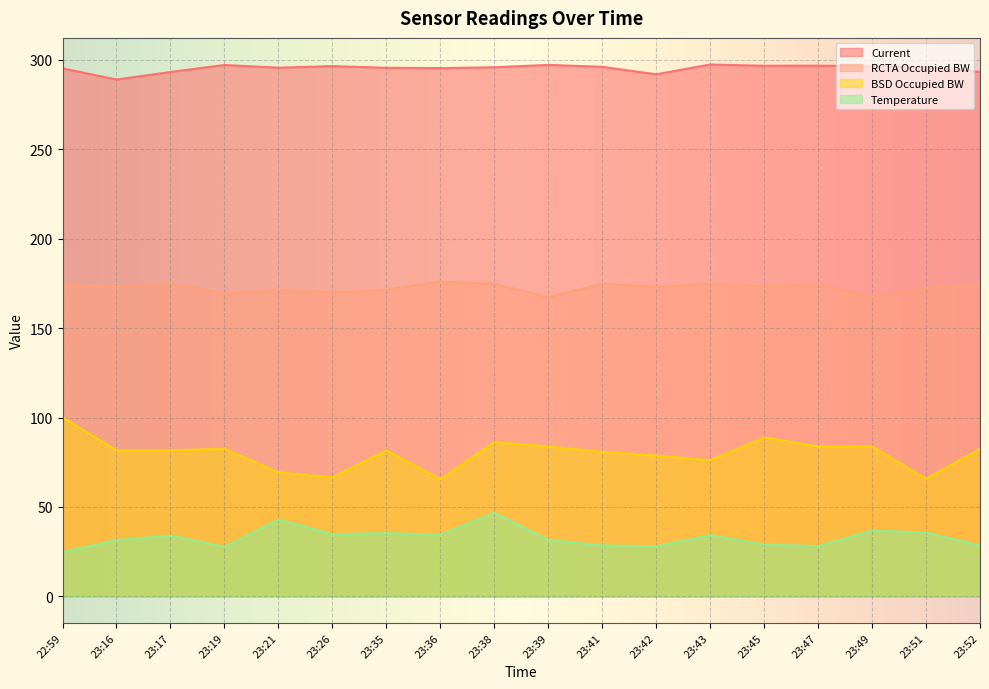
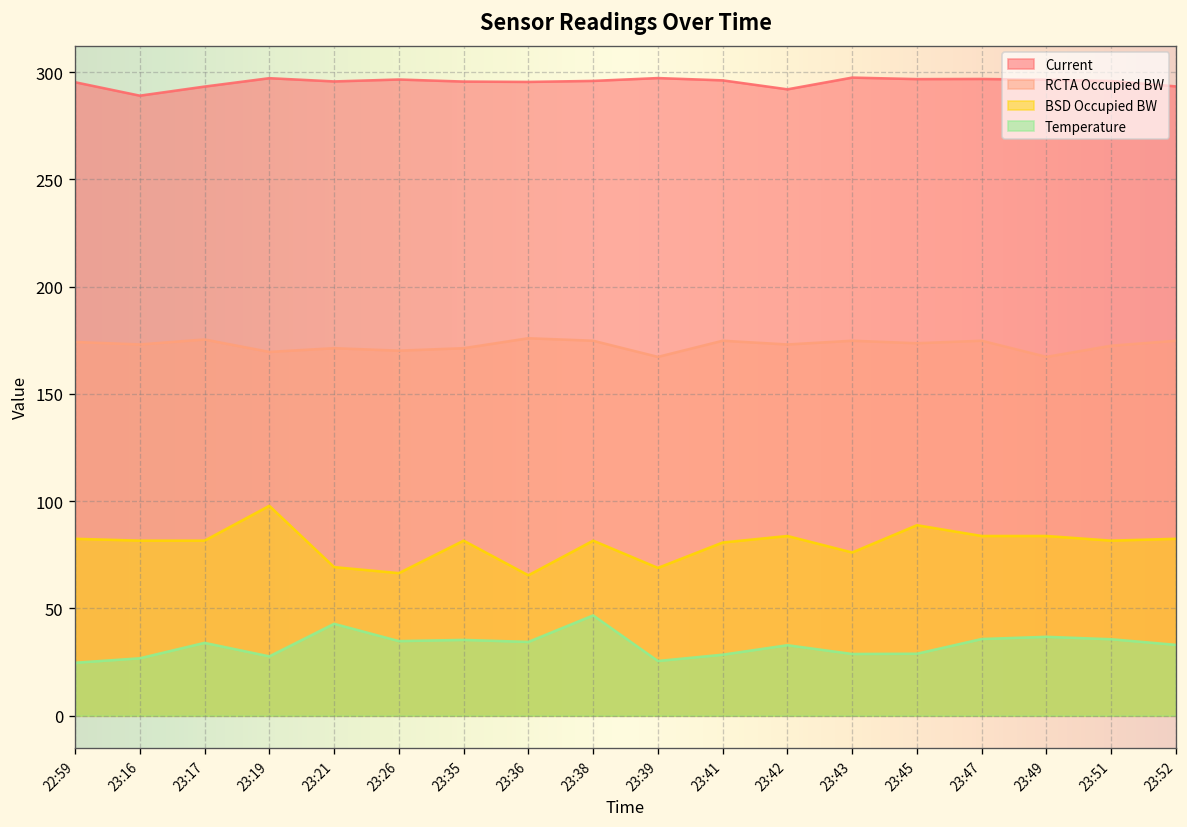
  {
    "BSD Occupied BW": {
-     "22:59": 100,
+     "22:59": 82,
      "23:16": 82,
      "23:17": 82,
-     "23:19": 82,
+     "23:19": 98,
      "23:21": 69,
      "23:26": 66,
      "23:35": 82,
      "23:36": 65,
-     "23:38": 86,
-     "23:39": 84,
+     "23:38": 82,
+     "23:39": 69,
      "23:41": 81,
-     "23:42": 79,
+     "23:42": 84,
      "23:43": 76,
      "23:45": 89,
      "23:47": 84,
      "23:49": 84,
-     "23:51": 66,
+     "23:51": 82,
      "23:52": 82
    },
    "Temperature": {
      "22:59": 25,
-     "23:16": 31,
+     "23:16": 27,
      "23:17": 34,
      "23:19": 28,
      "23:21": 43,
      "23:26": 35,
      "23:35": 35,
      "23:36": 34,
      "23:38": 47,
-     "23:39": 32,
+     "23:39": 26,
      "23:41": 28,
-     "23:42": 28,
-     "23:43": 34,
+     "23:42": 33,
+     "23:43": 29,
      "23:45": 29,
-     "23:47": 28,
+     "23:47": 36,
      "23:49": 37,
      "23:51": 36,
-     "23:52": 28
+     "23:52": 33
    }
  }
